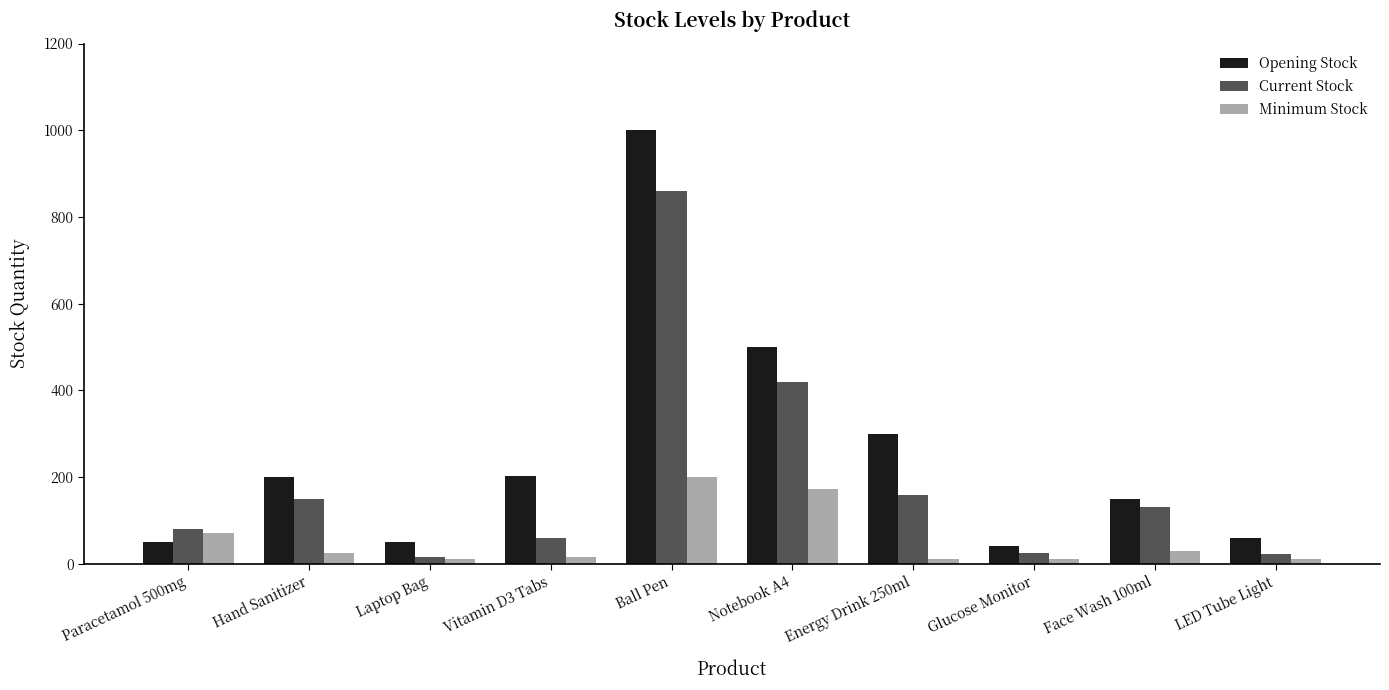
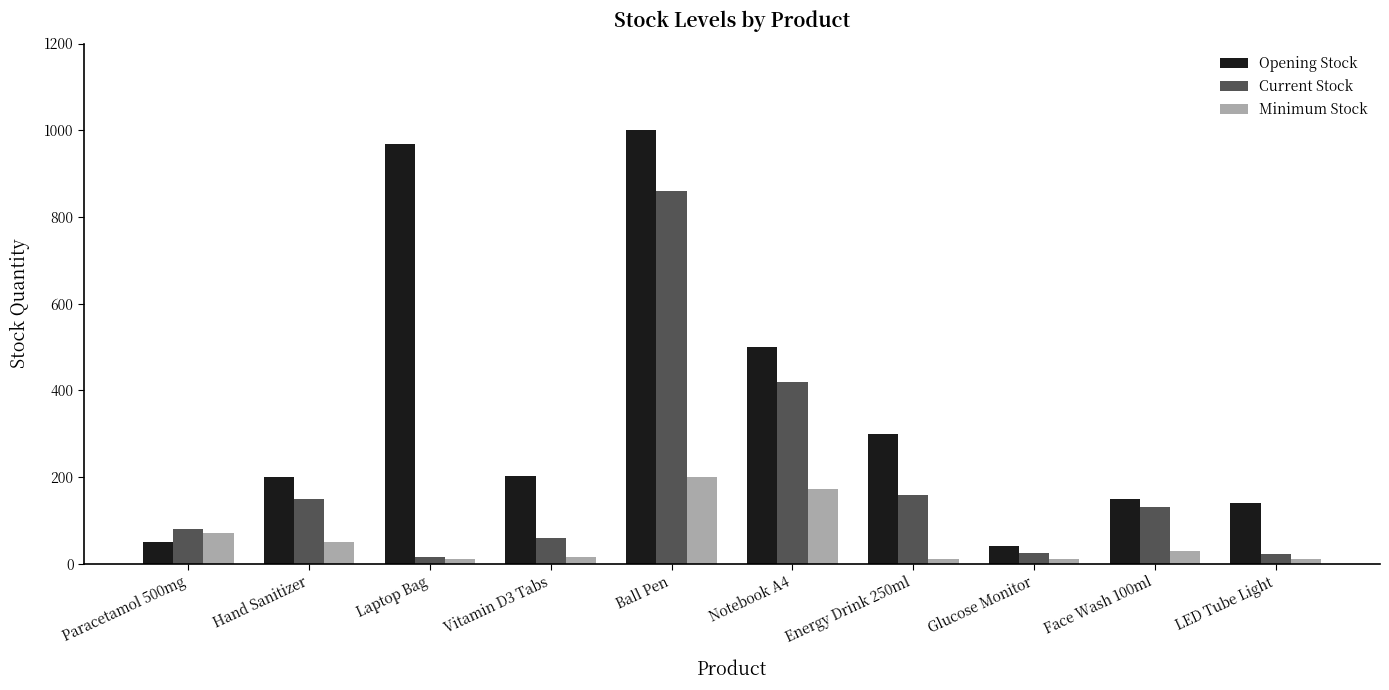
  {
    "Opening Stock": {
      "Paracetamol 500mg": 50,
      "Hand Sanitizer": 200,
-     "Laptop Bag": 50,
+     "Laptop Bag": 970,
      "Vitamin D3 Tabs": 200,
      "Ball Pen": 1000,
      "Notebook A4": 500,
      "Energy Drink 250ml": 300,
      "Glucose Monitor": 40,
      "Face Wash 100ml": 150,
-     "LED Tube Light": 60
+     "LED Tube Light": 140
    },
    "Current Stock": {
      "Paracetamol 500mg": 80,
      "Hand Sanitizer": 150,
      "Laptop Bag": 20,
      "Vitamin D3 Tabs": 60,
      "Ball Pen": 860,
      "Notebook A4": 420,
      "Energy Drink 250ml": 160,
      "Glucose Monitor": 30,
      "Face Wash 100ml": 130,
      "LED Tube Light": 20
    },
    "Minimum Stock": {
      "Paracetamol 500mg": 70,
-     "Hand Sanitizer": 20,
+     "Hand Sanitizer": 50,
      "Laptop Bag": 10,
      "Vitamin D3 Tabs": 20,
      "Ball Pen": 200,
      "Notebook A4": 170,
      "Energy Drink 250ml": 10,
      "Glucose Monitor": 10,
      "Face Wash 100ml": 30,
      "LED Tube Light": 10
    }
  }
